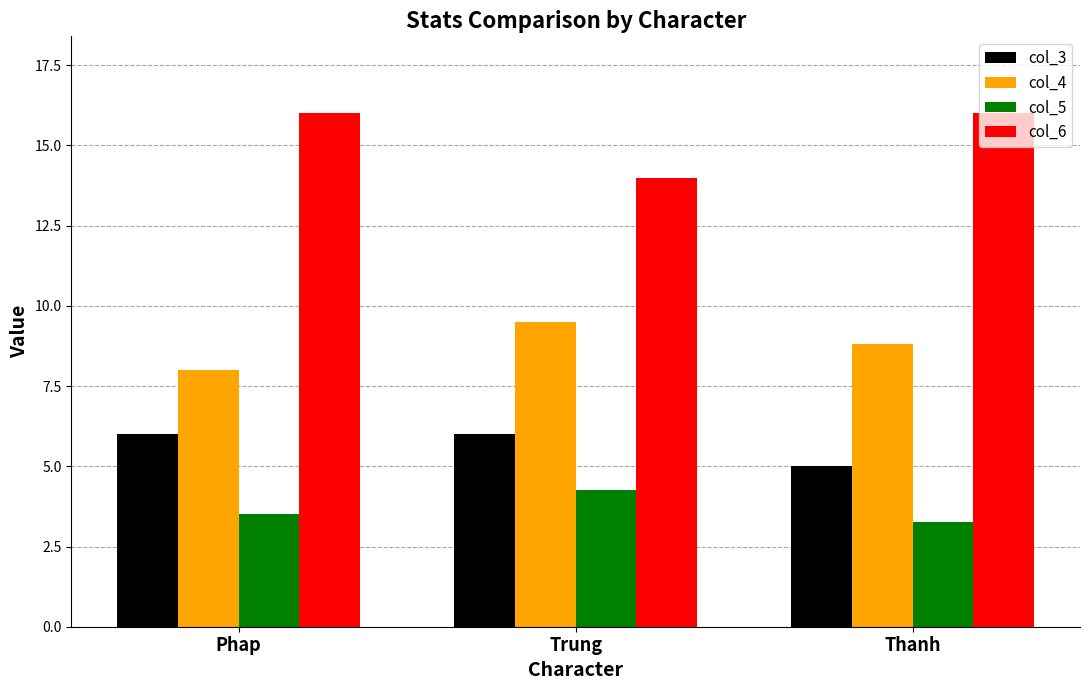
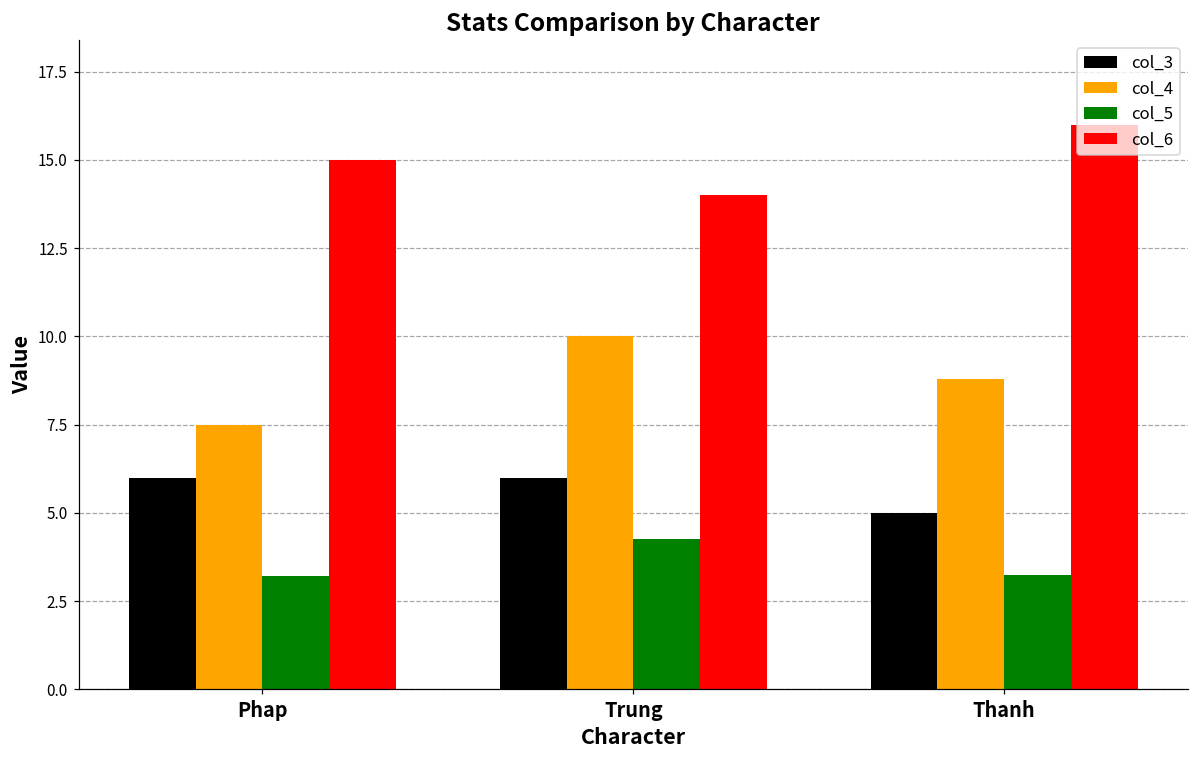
  {
    "col_3": {
      "Phap": 6.0,
      "Trung": 6.0,
      "Thanh": 5.0
    },
    "col_4": {
-     "Phap": 8.0,
-     "Trung": 9.5,
+     "Phap": 7.5,
+     "Trung": 10.0,
      "Thanh": 8.8
    },
    "col_5": {
-     "Phap": 3.5,
+     "Phap": 3.2,
      "Trung": 4.3,
      "Thanh": 3.3
    },
    "col_6": {
-     "Phap": 16,
+     "Phap": 15,
      "Trung": 14
    }
  }
